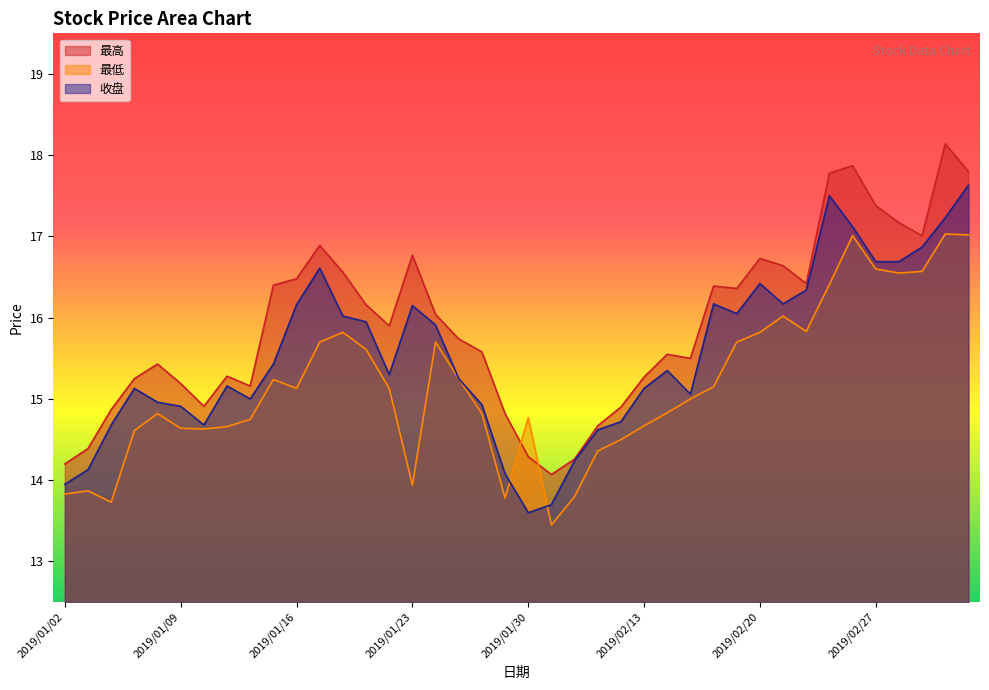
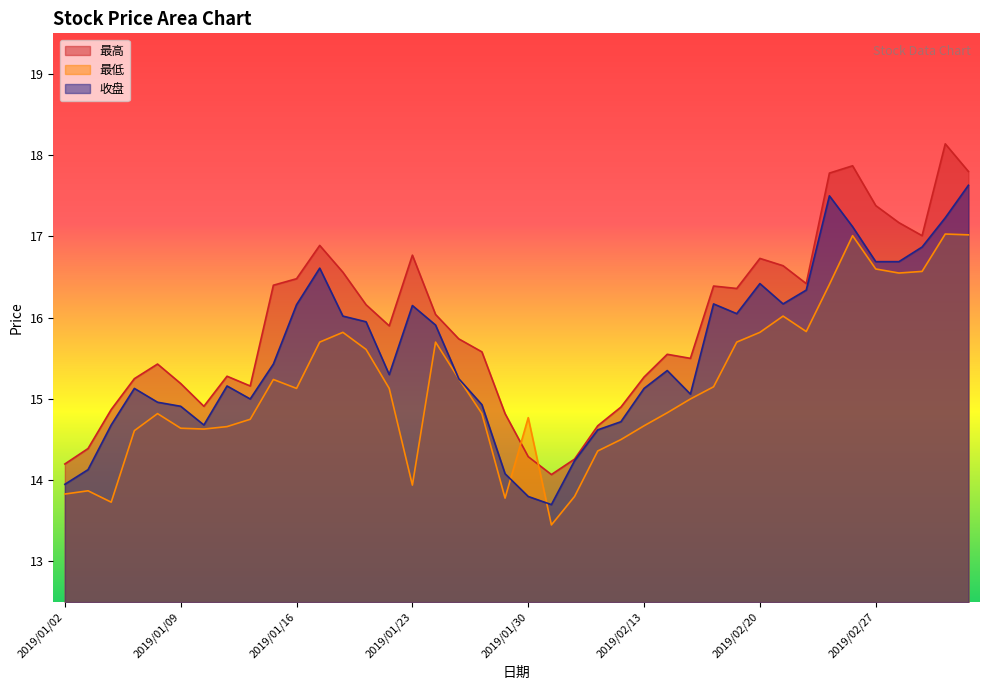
  {
    "最高": {
      "2019/01/02": 14.2,
      "2019/01/09": 15.2,
      "2019/01/16": 16.5,
      "2019/01/23": 16.8,
      "2019/01/30": 14.3,
      "2019/02/13": 15.3,
      "2019/02/20": 16.7,
      "2019/02/27": 17.4
    },
    "最低": {
      "2019/01/02": 13.8,
      "2019/01/09": 14.6,
      "2019/01/16": 15.1,
      "2019/01/23": 13.9,
      "2019/01/30": 14.8,
      "2019/02/13": 14.7,
      "2019/02/20": 15.8,
      "2019/02/27": 16.6
    },
    "收盘": {
      "2019/01/02": 14.0,
      "2019/01/09": 14.9,
      "2019/01/16": 16.2,
      "2019/01/23": 16.2,
-     "2019/01/30": 13.6,
+     "2019/01/30": 13.8,
      "2019/02/13": 15.1,
      "2019/02/20": 16.4,
      "2019/02/27": 16.7
    }
  }
